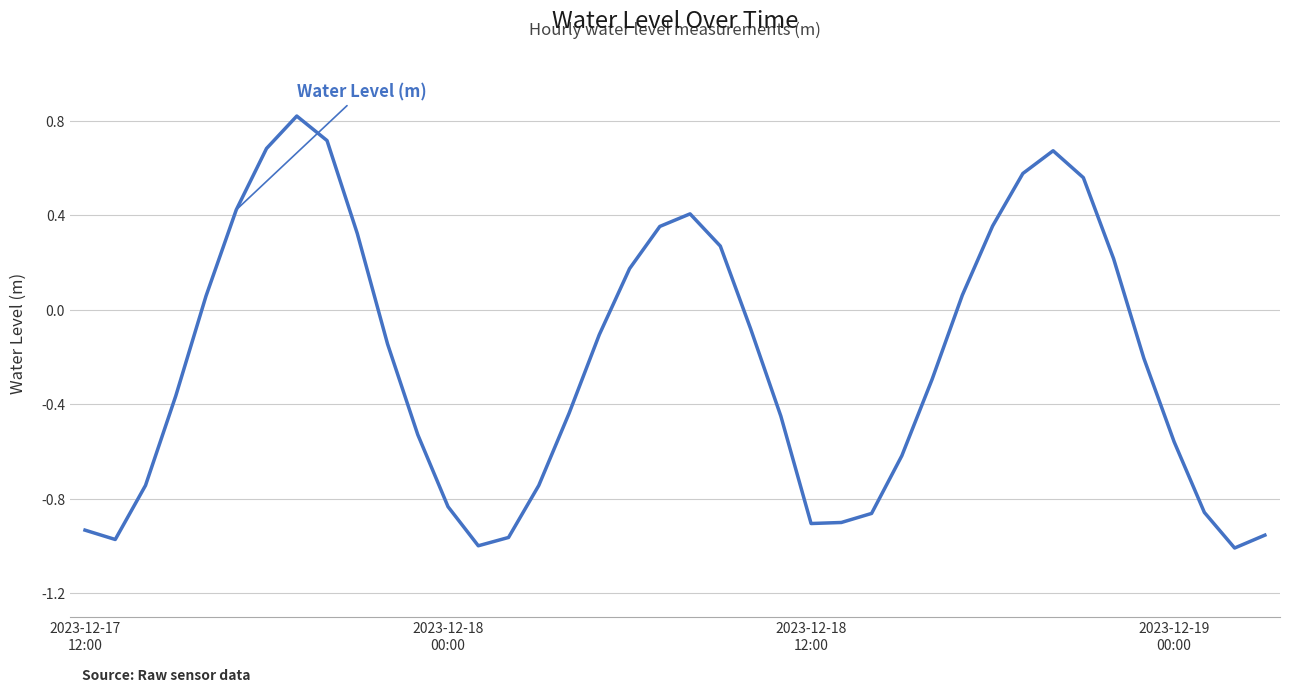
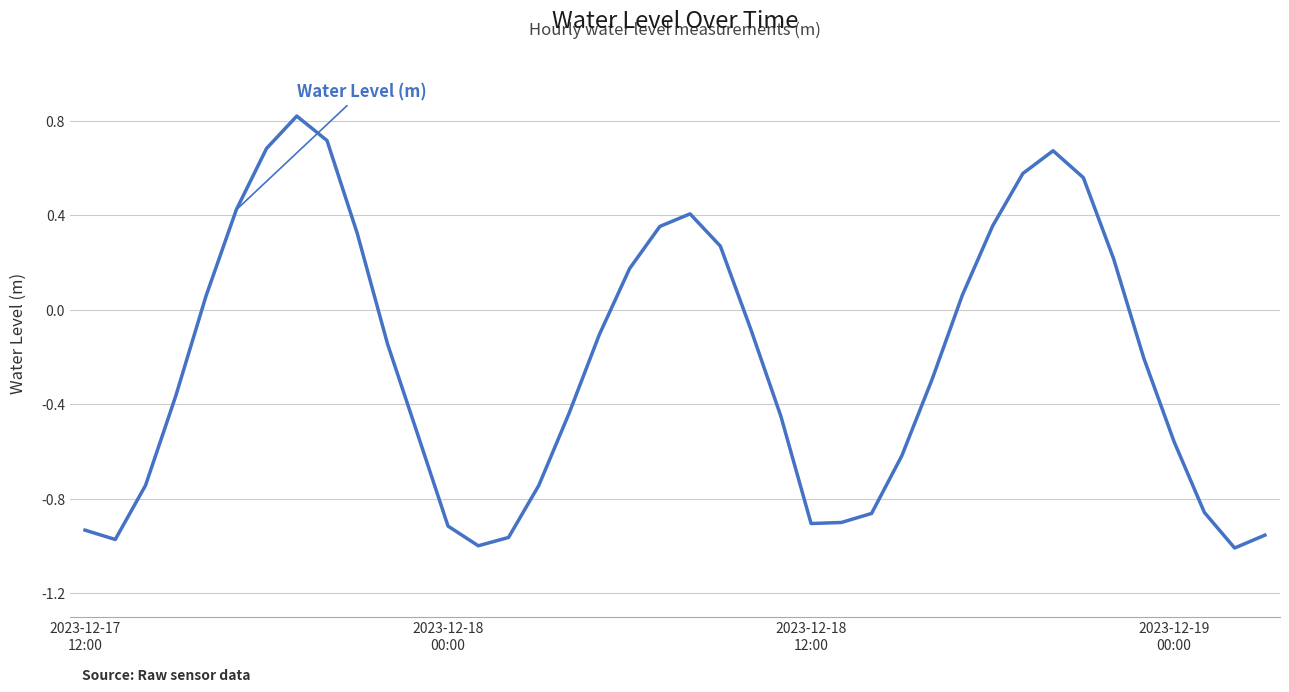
  {
    "2023-12-17 12:00": -0.93,
-   "2023-12-18 00:00": -0.83,
+   "2023-12-18 00:00": -0.92,
    "2023-12-18 12:00": -0.90,
    "2023-12-19 00:00": -0.56
  }
